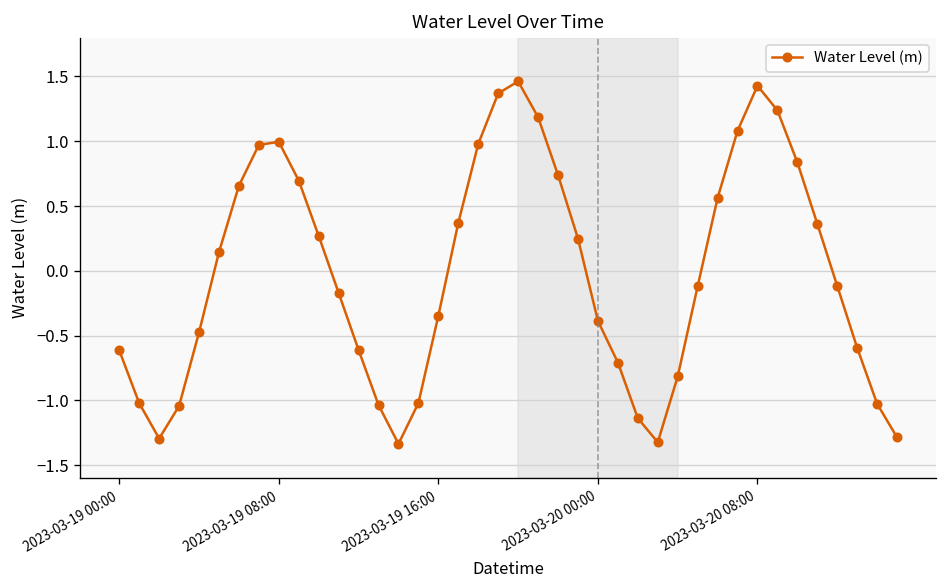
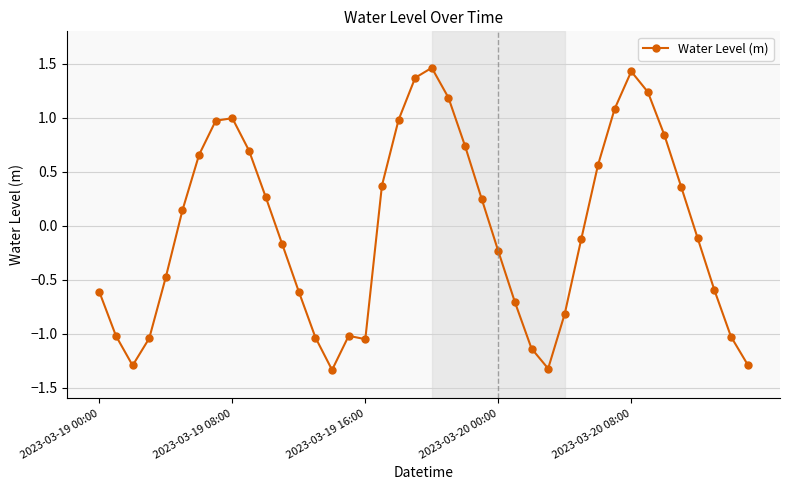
  {
    "2023-03-19 00:00": -0.61,
    "2023-03-19 08:00": 1.00,
-   "2023-03-19 16:00": -0.35,
-   "2023-03-20 00:00": -0.39,
+   "2023-03-19 16:00": -1.05,
+   "2023-03-20 00:00": -0.24,
    "2023-03-20 08:00": 1.43
  }
